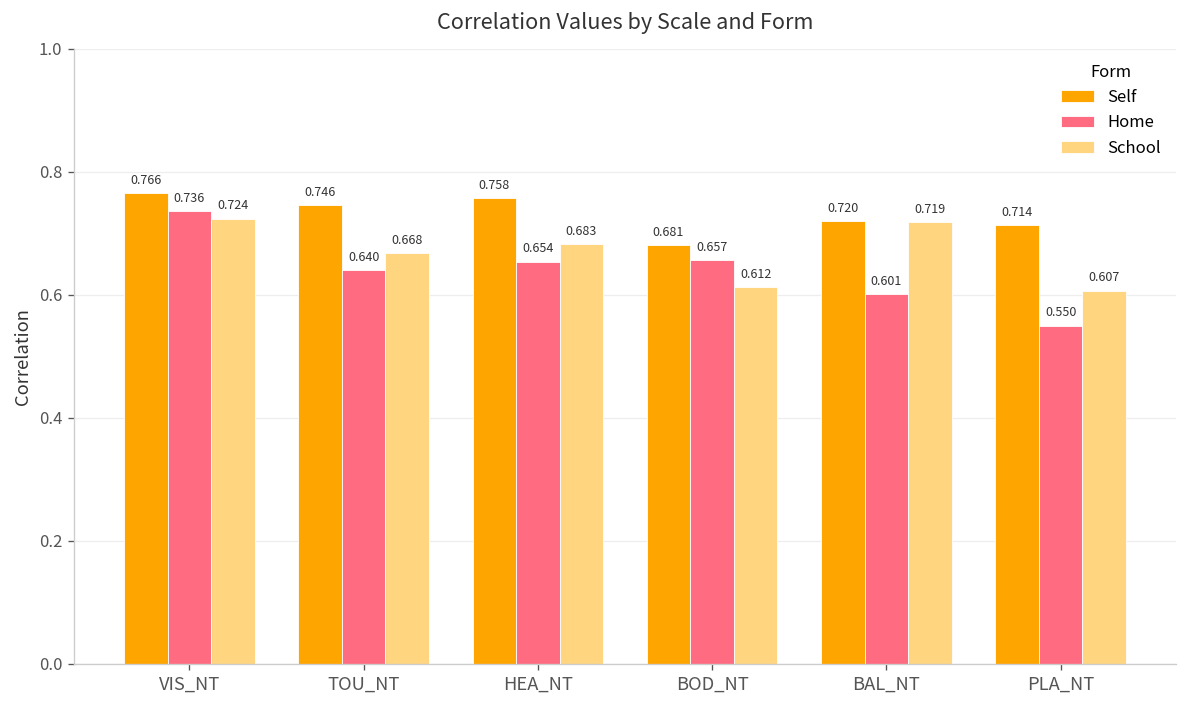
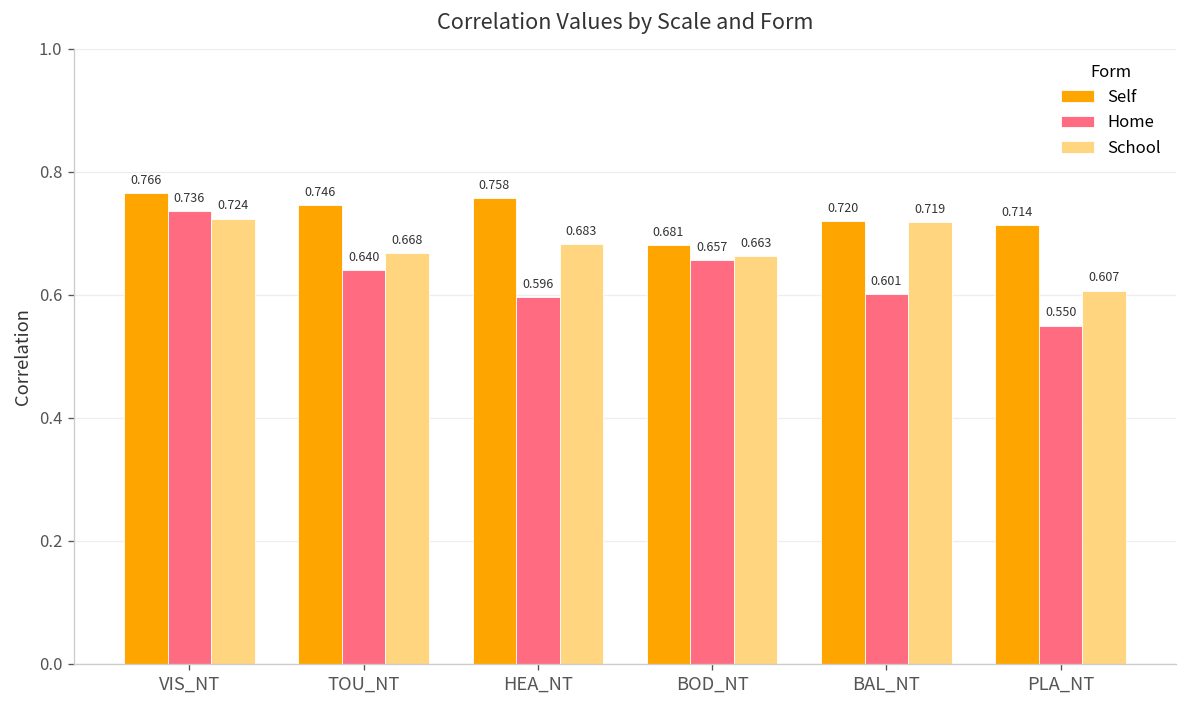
  {
    "Self": {
      "VIS_NT": 0.766,
      "TOU_NT": 0.746,
      "HEA_NT": 0.758,
      "BOD_NT": 0.681,
      "BAL_NT": 0.720,
      "PLA_NT": 0.714
    },
    "Home": {
      "VIS_NT": 0.736,
      "TOU_NT": 0.640,
-     "HEA_NT": 0.654,
+     "HEA_NT": 0.596,
      "BOD_NT": 0.657,
      "BAL_NT": 0.601,
      "PLA_NT": 0.550
    },
    "School": {
      "VIS_NT": 0.724,
      "TOU_NT": 0.668,
      "HEA_NT": 0.683,
-     "BOD_NT": 0.612,
+     "BOD_NT": 0.663,
      "BAL_NT": 0.719,
      "PLA_NT": 0.607
    }
  }
